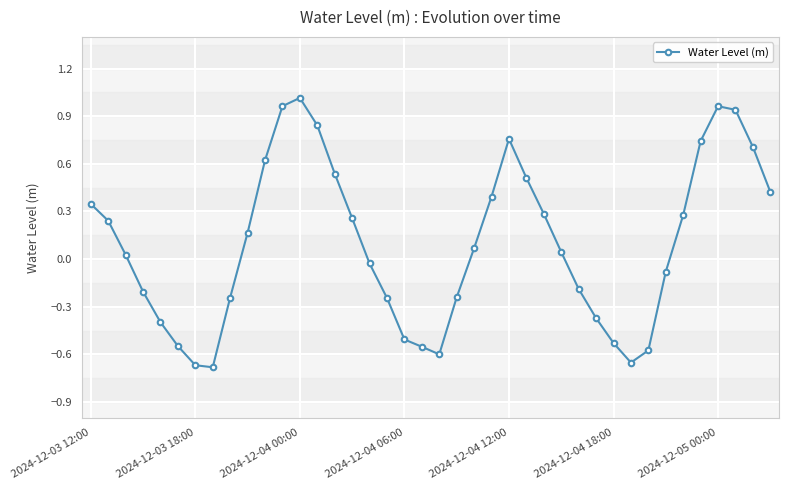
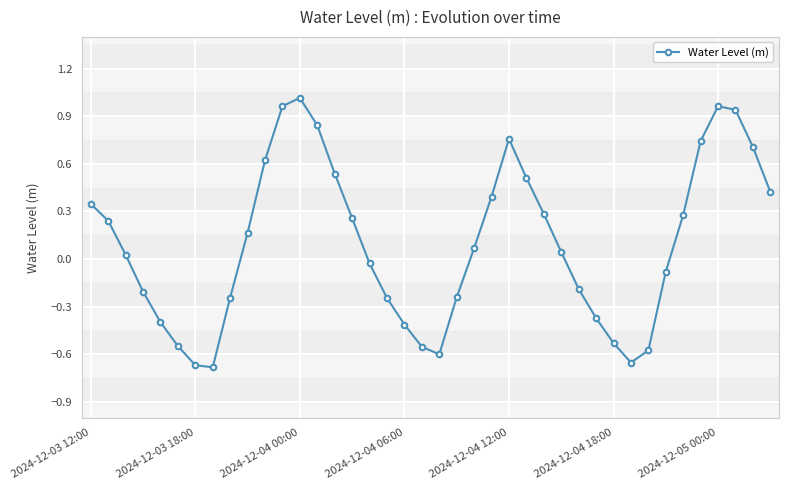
  {
    "2024-12-03 12:00": 0.35,
    "2024-12-03 18:00": -0.67,
    "2024-12-04 00:00": 1.02,
-   "2024-12-04 06:00": -0.51,
+   "2024-12-04 06:00": -0.41,
    "2024-12-04 12:00": 0.76,
    "2024-12-04 18:00": -0.53,
    "2024-12-05 00:00": 0.96
  }
